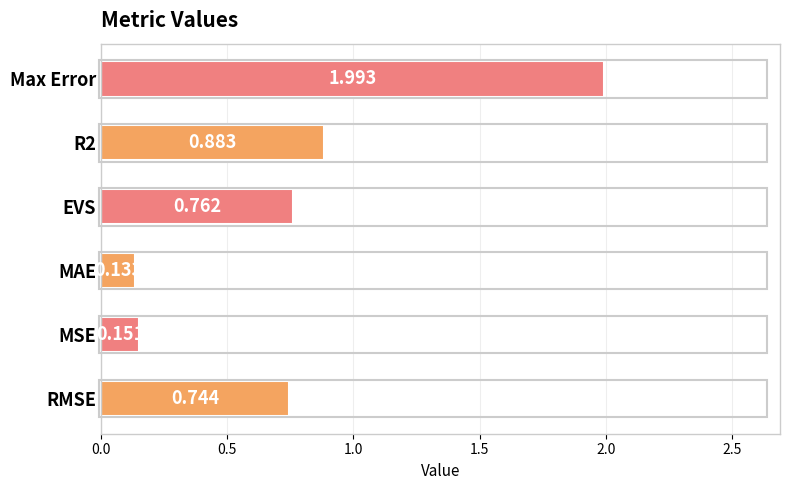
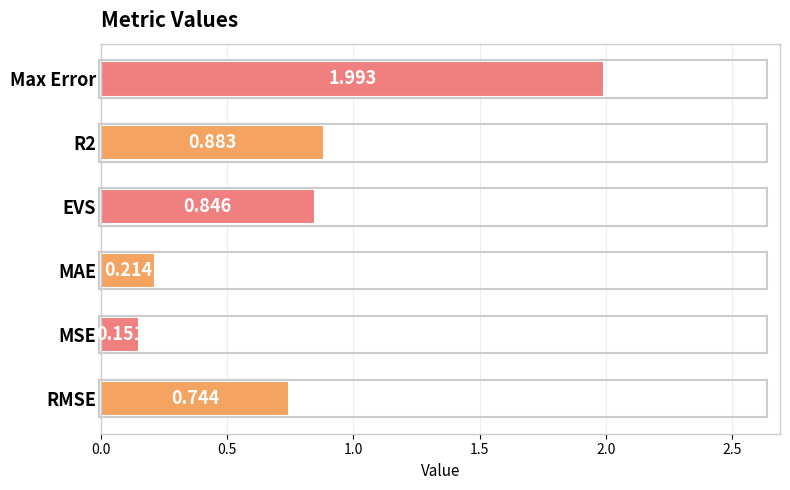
  {
    "Max Error": 1.993,
    "R2": 0.883,
-   "EVS": 0.762,
-   "MAE": 0.133,
+   "EVS": 0.846,
+   "MAE": 0.214,
    "MSE": 0.151,
    "RMSE": 0.744
  }
